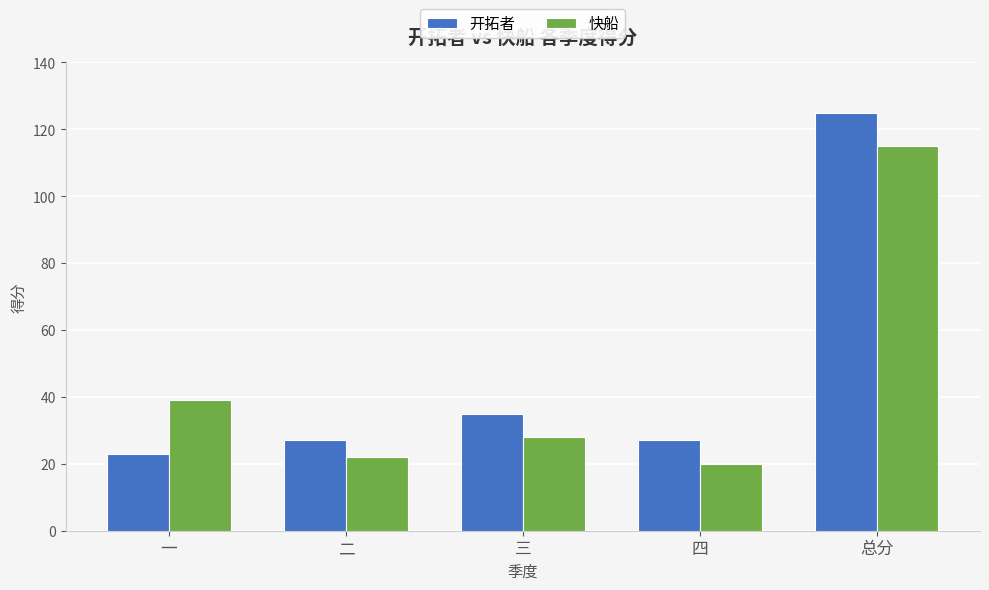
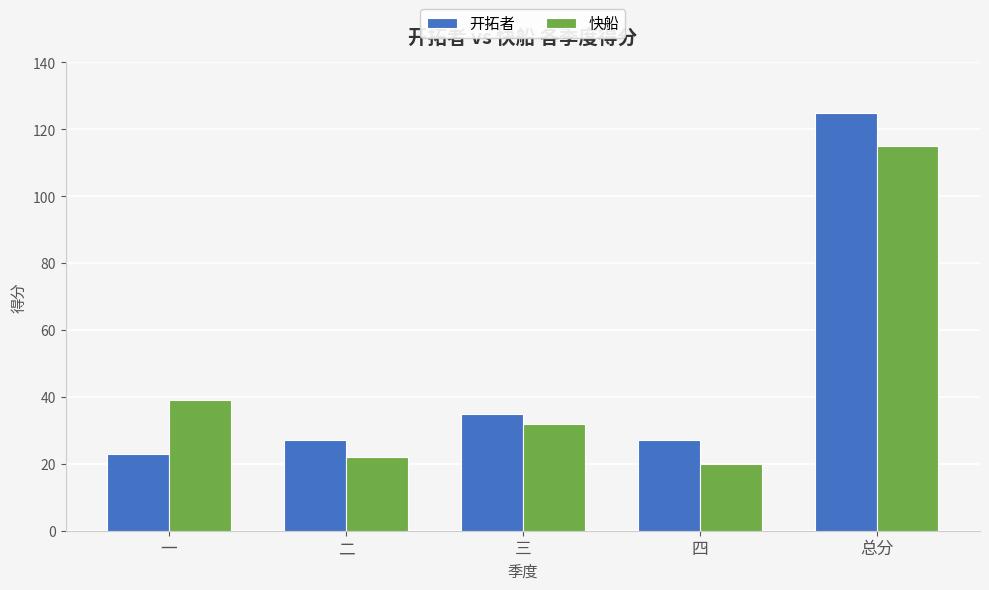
  {
    "开拓者": {
      "一": 23,
      "二": 27,
      "三": 35,
      "四": 27,
      "总分": 125
    },
    "快船": {
      "一": 39,
      "二": 22,
-     "三": 28,
+     "三": 32,
      "四": 20,
      "总分": 115
    }
  }
